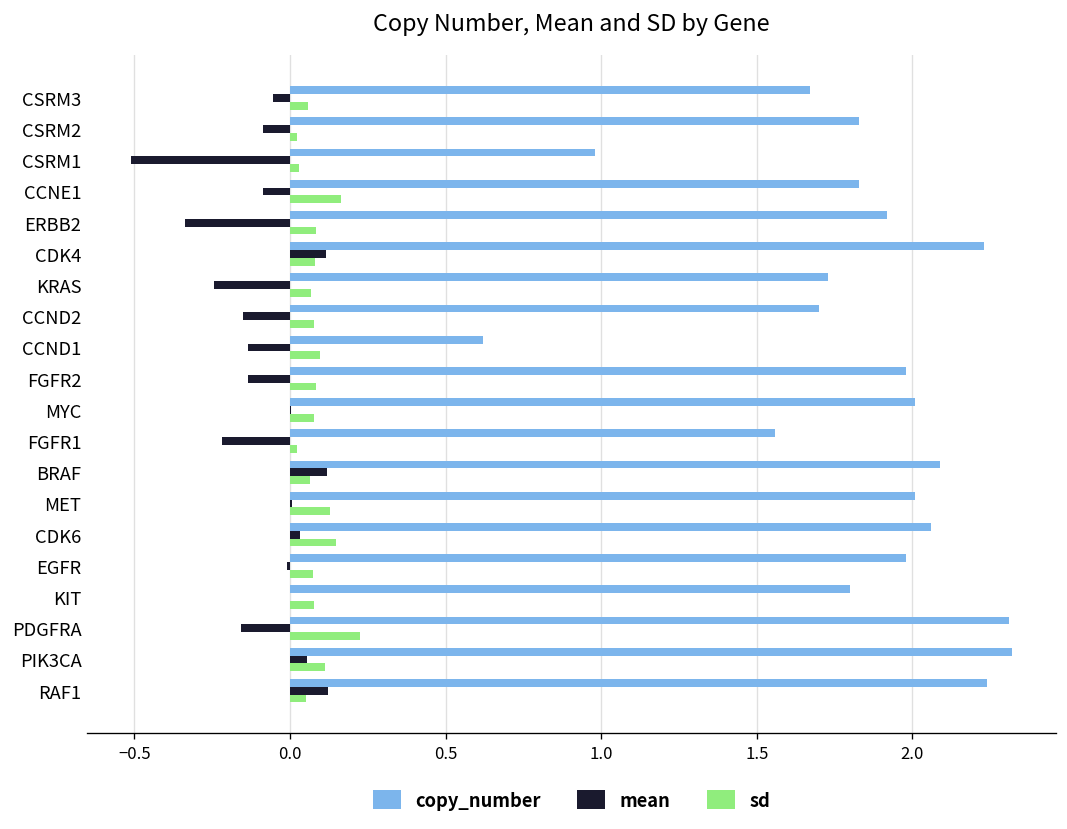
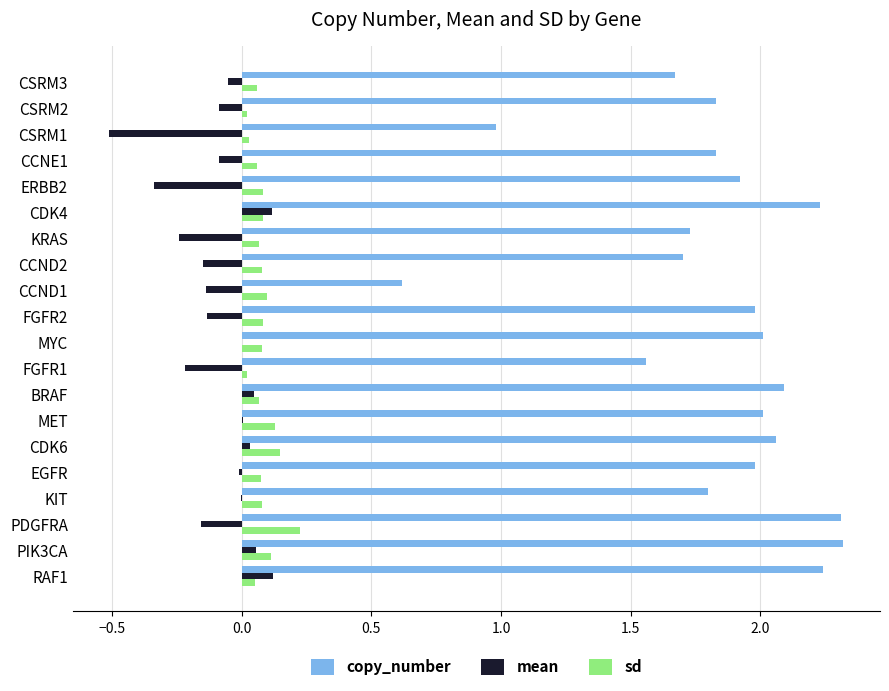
  {
    "copy_number": {
      "CSRM3": 1.67,
      "CSRM2": 1.83,
      "CSRM1": 0.98,
      "CCNE1": 1.83,
      "ERBB2": 1.92,
      "CDK4": 2.23,
      "KRAS": 1.73,
      "CCND2": 1.70,
      "CCND1": 0.62,
      "FGFR2": 1.98,
      "MYC": 2.01,
      "FGFR1": 1.56,
      "BRAF": 2.09,
      "MET": 2.01,
      "CDK6": 2.06,
      "EGFR": 1.98,
      "KIT": 1.80,
      "PDGFRA": 2.31,
      "PIK3CA": 2.32,
      "RAF1": 2.24
    },
    "mean": {
      "CSRM3": -0.05,
      "CSRM2": -0.09,
      "CSRM1": -0.51,
      "CCNE1": -0.09,
      "ERBB2": -0.34,
      "CDK4": 0.12,
      "KRAS": -0.24,
      "CCND2": -0.15,
      "CCND1": -0.14,
      "FGFR2": -0.13,
      "FGFR1": -0.22,
-     "BRAF": 0.12,
+     "BRAF": 0.05,
      "CDK6": 0.03,
      "EGFR": -0.01,
      "PDGFRA": -0.16,
      "PIK3CA": 0.05,
      "RAF1": 0.12
    },
    "sd": {
      "CSRM3": 0.06,
      "CSRM2": 0.02,
      "CSRM1": 0.03,
-     "CCNE1": 0.16,
+     "CCNE1": 0.06,
      "ERBB2": 0.08,
      "CDK4": 0.08,
      "KRAS": 0.07,
      "CCND2": 0.08,
      "CCND1": 0.10,
      "FGFR2": 0.08,
      "MYC": 0.08,
      "FGFR1": 0.02,
      "BRAF": 0.07,
      "MET": 0.13,
      "CDK6": 0.15,
      "EGFR": 0.07,
      "KIT": 0.08,
      "PDGFRA": 0.22,
      "PIK3CA": 0.11,
      "RAF1": 0.05
    }
  }
